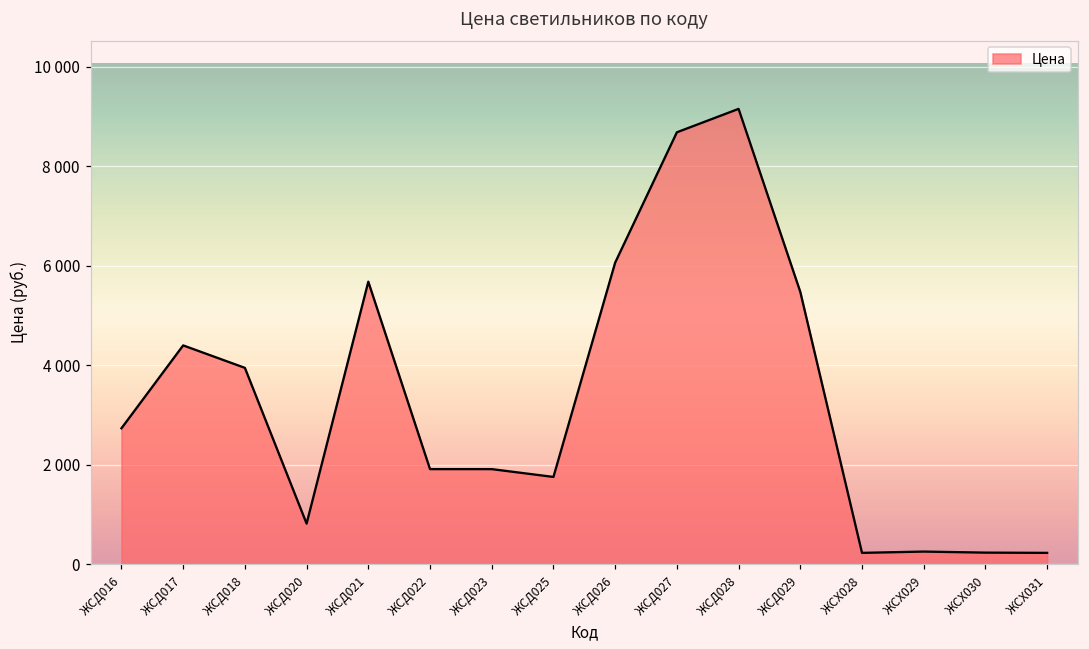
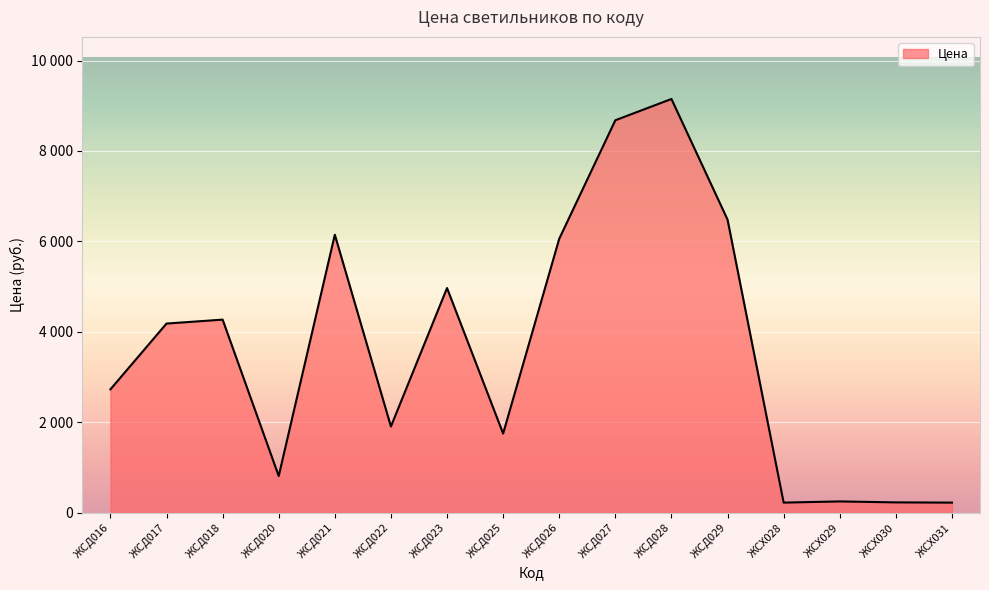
  {
    "ЖСД016": 2700,
-   "ЖСД017": 4400,
-   "ЖСД018": 3900,
+   "ЖСД017": 4200,
+   "ЖСД018": 4300,
    "ЖСД020": 800,
-   "ЖСД021": 5700,
+   "ЖСД021": 6100,
    "ЖСД022": 1900,
-   "ЖСД023": 1900,
+   "ЖСД023": 5000,
    "ЖСД025": 1800,
    "ЖСД026": 6100,
    "ЖСД027": 8700,
    "ЖСД028": 9200,
-   "ЖСД029": 5500,
+   "ЖСД029": 6500,
    "ЖСХ028": 200,
    "ЖСХ029": 300,
    "ЖСХ030": 200,
    "ЖСХ031": 200
  }
